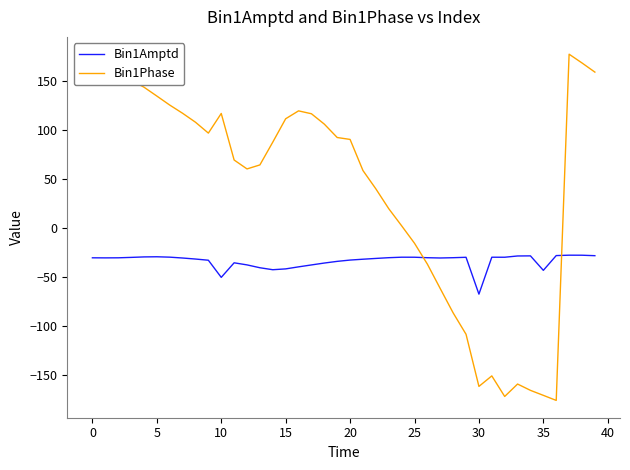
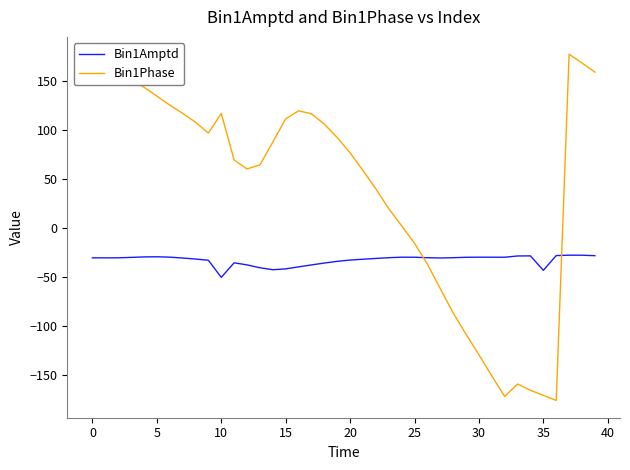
  {
    "Bin1Amptd": {
      "0": -30,
      "5": -30,
      "10": -50,
      "15": -40,
      "20": -30,
      "25": -30,
-     "30": -70,
+     "30": -30,
      "35": -40
    },
    "Bin1Phase": {
      "5": 130,
      "10": 120,
      "15": 110,
-     "20": 90,
+     "20": 80,
      "25": -20,
-     "30": -160,
+     "30": -130,
      "35": -170
    }
  }
